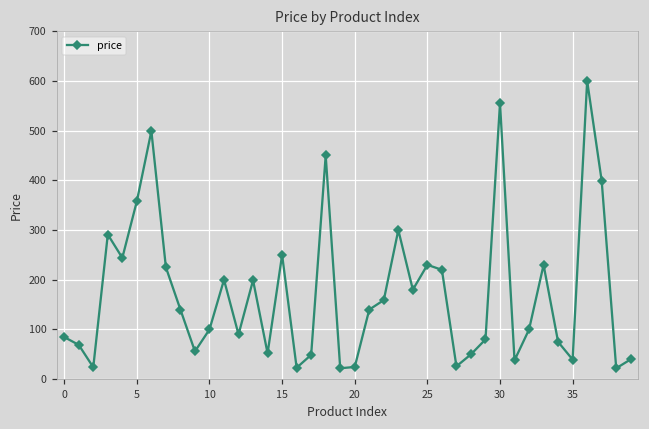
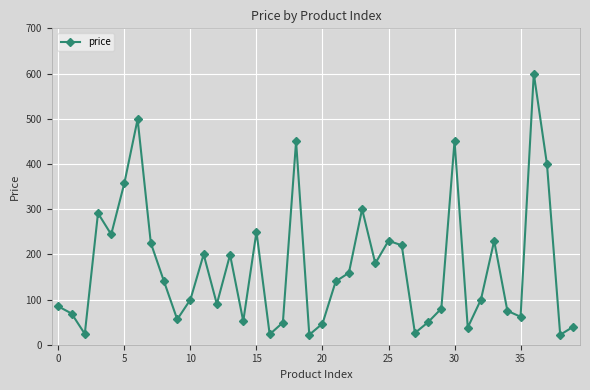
  {
    "0": 80,
    "5": 360,
    "10": 100,
    "15": 250,
-   "20": 20,
+   "20": 50,
    "25": 230,
-   "30": 560,
-   "35": 40
+   "30": 450,
+   "35": 60
  }
